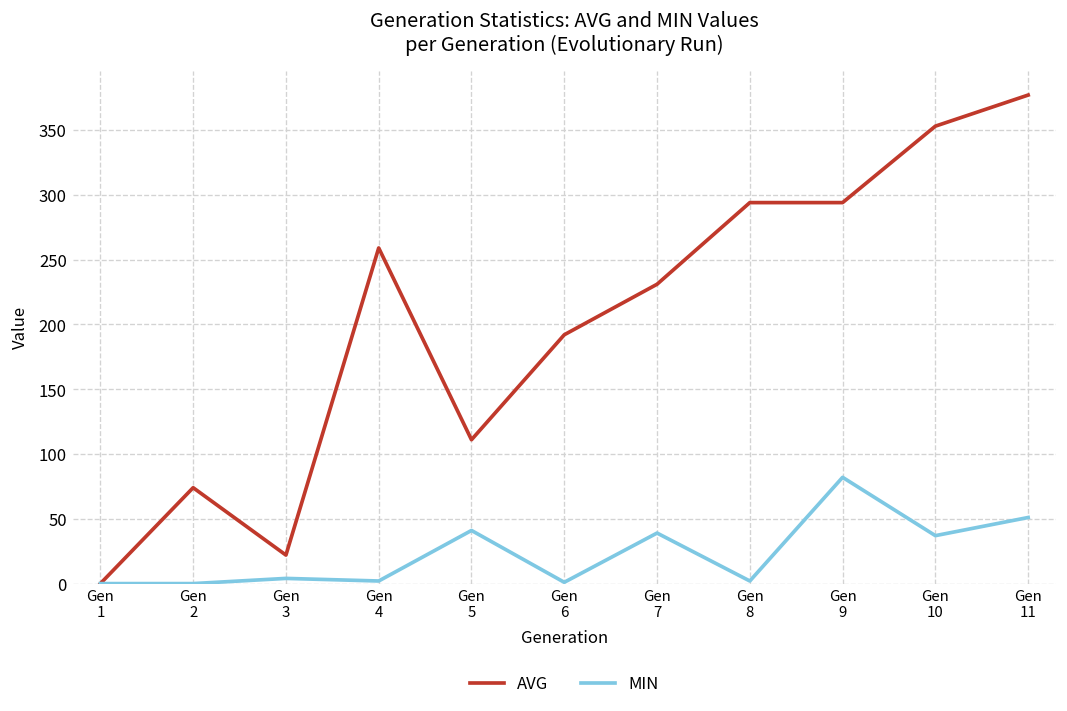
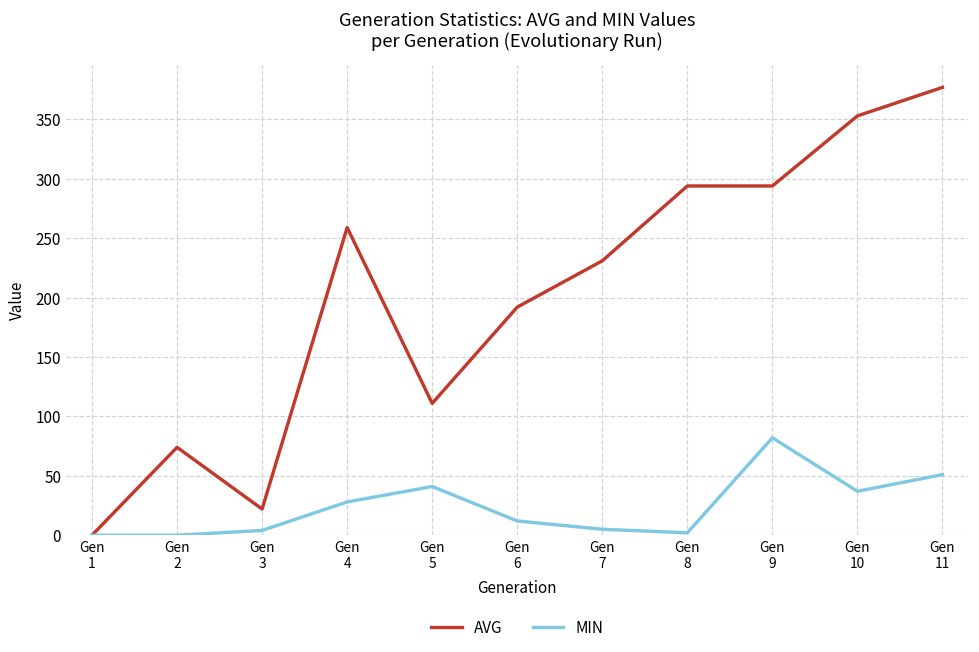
  {
    "AVG": {
      "Gen 2": 74,
      "Gen 3": 22,
      "Gen 4": 259,
      "Gen 5": 111,
      "Gen 6": 192,
      "Gen 7": 231,
      "Gen 8": 294,
      "Gen 9": 294,
      "Gen 10": 353,
      "Gen 11": 377
    },
    "MIN": {
      "Gen 2": 0,
      "Gen 3": 4,
-     "Gen 4": 2,
+     "Gen 4": 28,
      "Gen 5": 41,
-     "Gen 6": 1,
-     "Gen 7": 39,
+     "Gen 6": 12,
+     "Gen 7": 5,
      "Gen 8": 2,
      "Gen 9": 82,
      "Gen 10": 37,
      "Gen 11": 51
    }
  }
